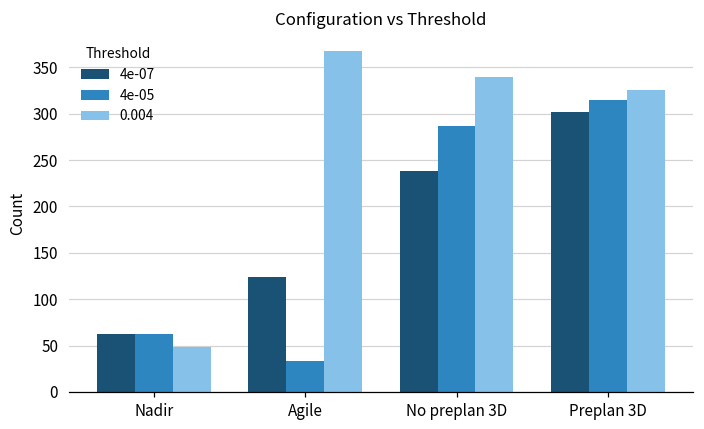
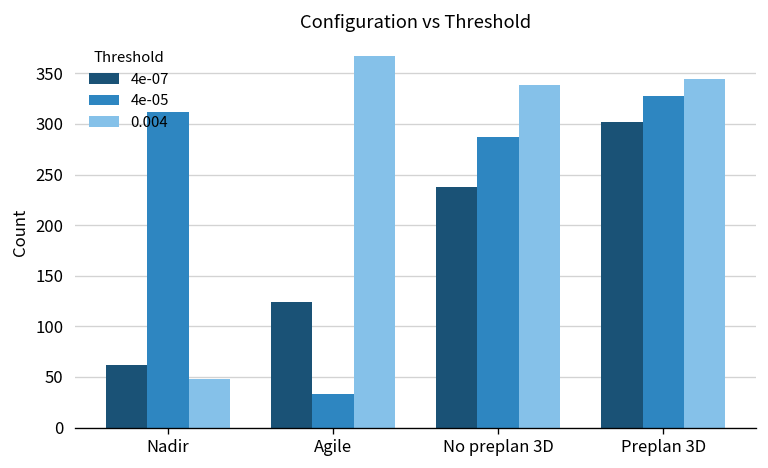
  {
    "4e-07": {
      "Nadir": 60,
      "Agile": 120,
      "No preplan 3D": 240,
      "Preplan 3D": 300
    },
    "4e-05": {
-     "Nadir": 60,
+     "Nadir": 310,
      "Agile": 30,
      "No preplan 3D": 290,
-     "Preplan 3D": 320
+     "Preplan 3D": 330
    },
    "0.004": {
      "Nadir": 50,
      "Agile": 370,
      "No preplan 3D": 340,
-     "Preplan 3D": 330
+     "Preplan 3D": 340
    }
  }
